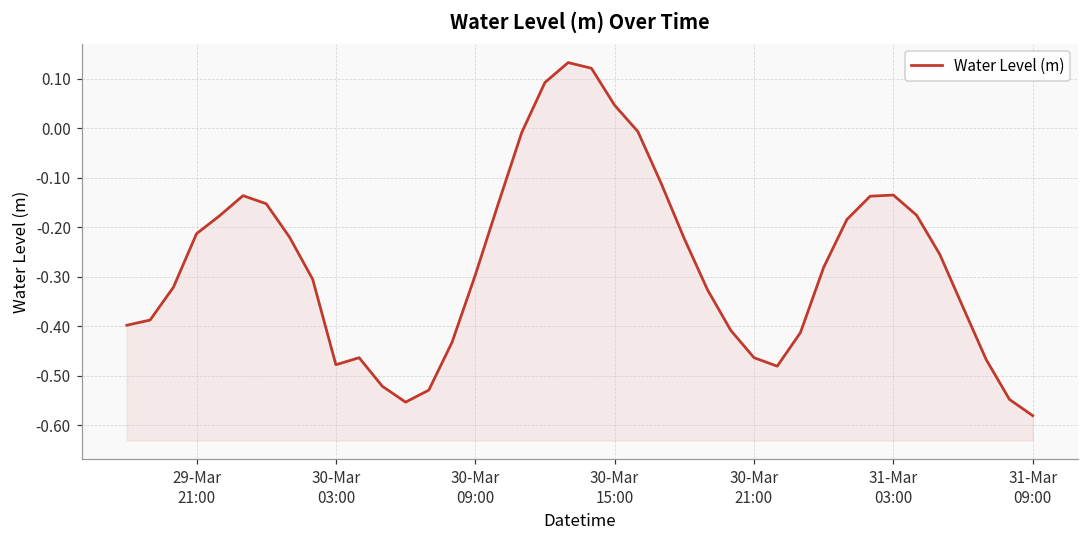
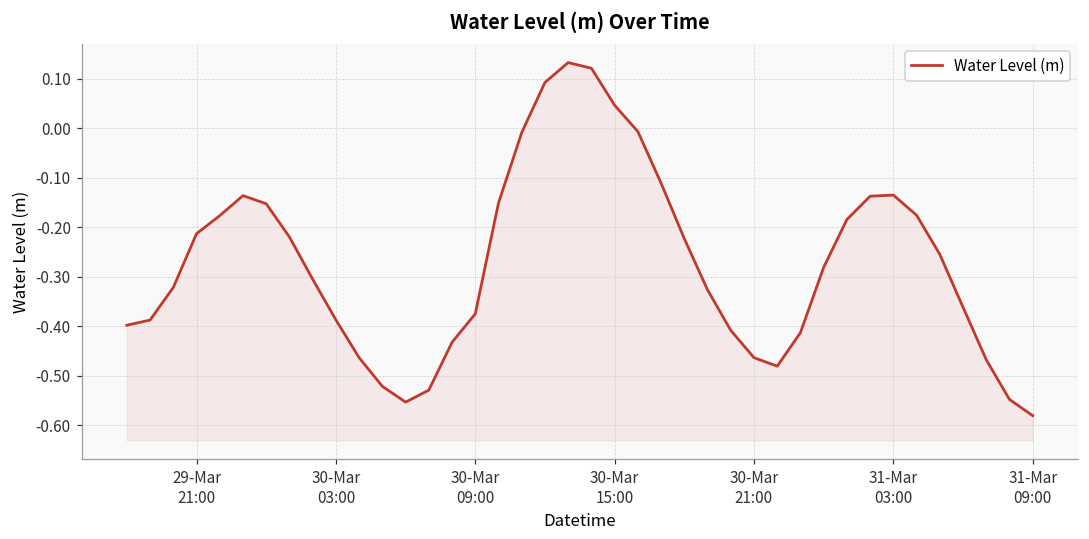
  {
    "29-Mar 21:00": -0.21,
-   "30-Mar 03:00": -0.48,
-   "30-Mar 09:00": -0.30,
+   "30-Mar 03:00": -0.39,
+   "30-Mar 09:00": -0.37,
    "30-Mar 15:00": 0.05,
    "30-Mar 21:00": -0.46,
    "31-Mar 03:00": -0.13,
    "31-Mar 09:00": -0.58
  }
